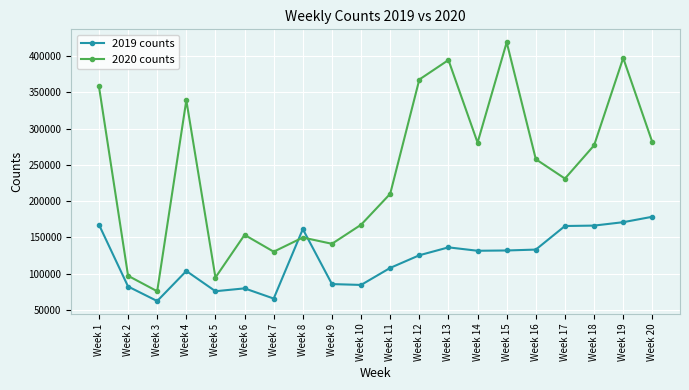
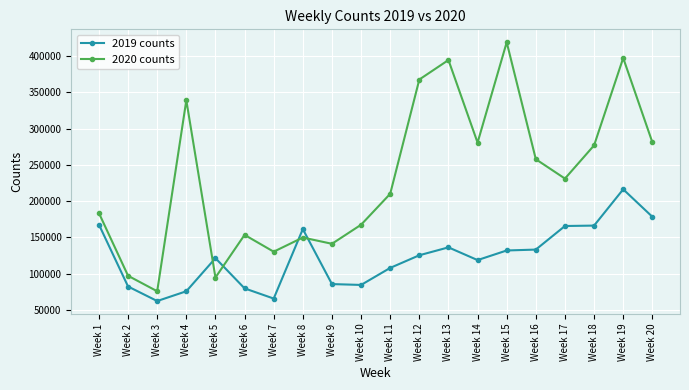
  {
    "2019 counts": {
      "Week 1": 170000,
      "Week 2": 80000,
      "Week 3": 60000,
-     "Week 4": 100000,
-     "Week 5": 80000,
+     "Week 4": 80000,
+     "Week 5": 120000,
      "Week 6": 80000,
      "Week 7": 70000,
      "Week 8": 160000,
      "Week 9": 90000,
      "Week 10": 80000,
      "Week 11": 110000,
      "Week 12": 130000,
      "Week 13": 140000,
-     "Week 14": 130000,
+     "Week 14": 120000,
      "Week 15": 130000,
      "Week 16": 130000,
      "Week 17": 170000,
      "Week 18": 170000,
-     "Week 19": 170000,
+     "Week 19": 220000,
      "Week 20": 180000
    },
    "2020 counts": {
-     "Week 1": 360000,
+     "Week 1": 180000,
      "Week 2": 100000,
      "Week 3": 80000,
      "Week 4": 340000,
      "Week 5": 90000,
      "Week 6": 150000,
      "Week 7": 130000,
      "Week 8": 150000,
      "Week 9": 140000,
      "Week 10": 170000,
      "Week 11": 210000,
      "Week 12": 370000,
      "Week 13": 390000,
      "Week 14": 280000,
      "Week 15": 420000,
      "Week 16": 260000,
      "Week 17": 230000,
      "Week 18": 280000,
      "Week 19": 400000,
      "Week 20": 280000
    }
  }
